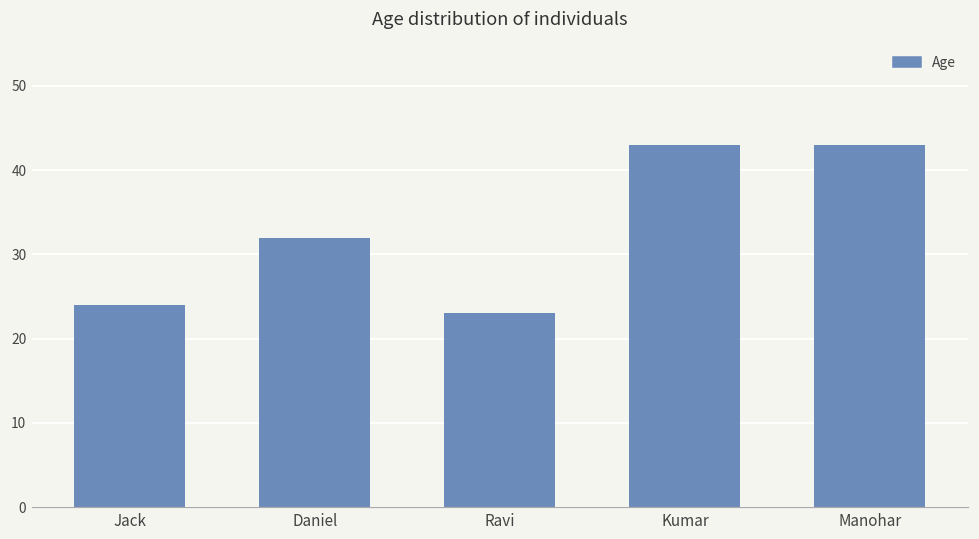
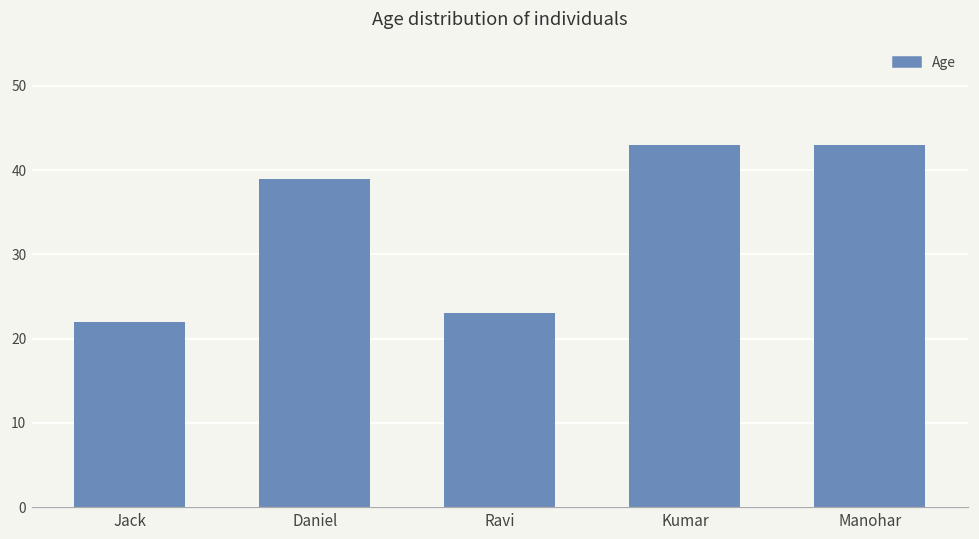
  {
-   "Jack": 24,
-   "Daniel": 32,
+   "Jack": 22,
+   "Daniel": 39,
    "Ravi": 23,
    "Kumar": 43,
    "Manohar": 43
  }
